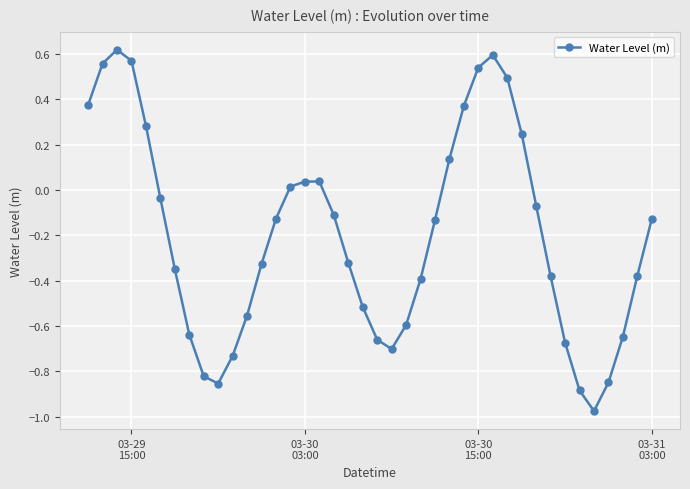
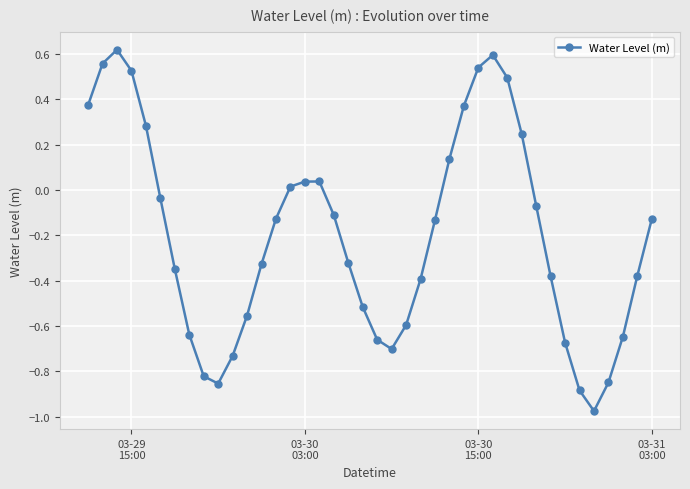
  {
-   "03-29 15:00": 0.57,
+   "03-29 15:00": 0.53,
    "03-30 03:00": 0.04,
    "03-30 15:00": 0.54,
    "03-31 03:00": -0.13
  }
